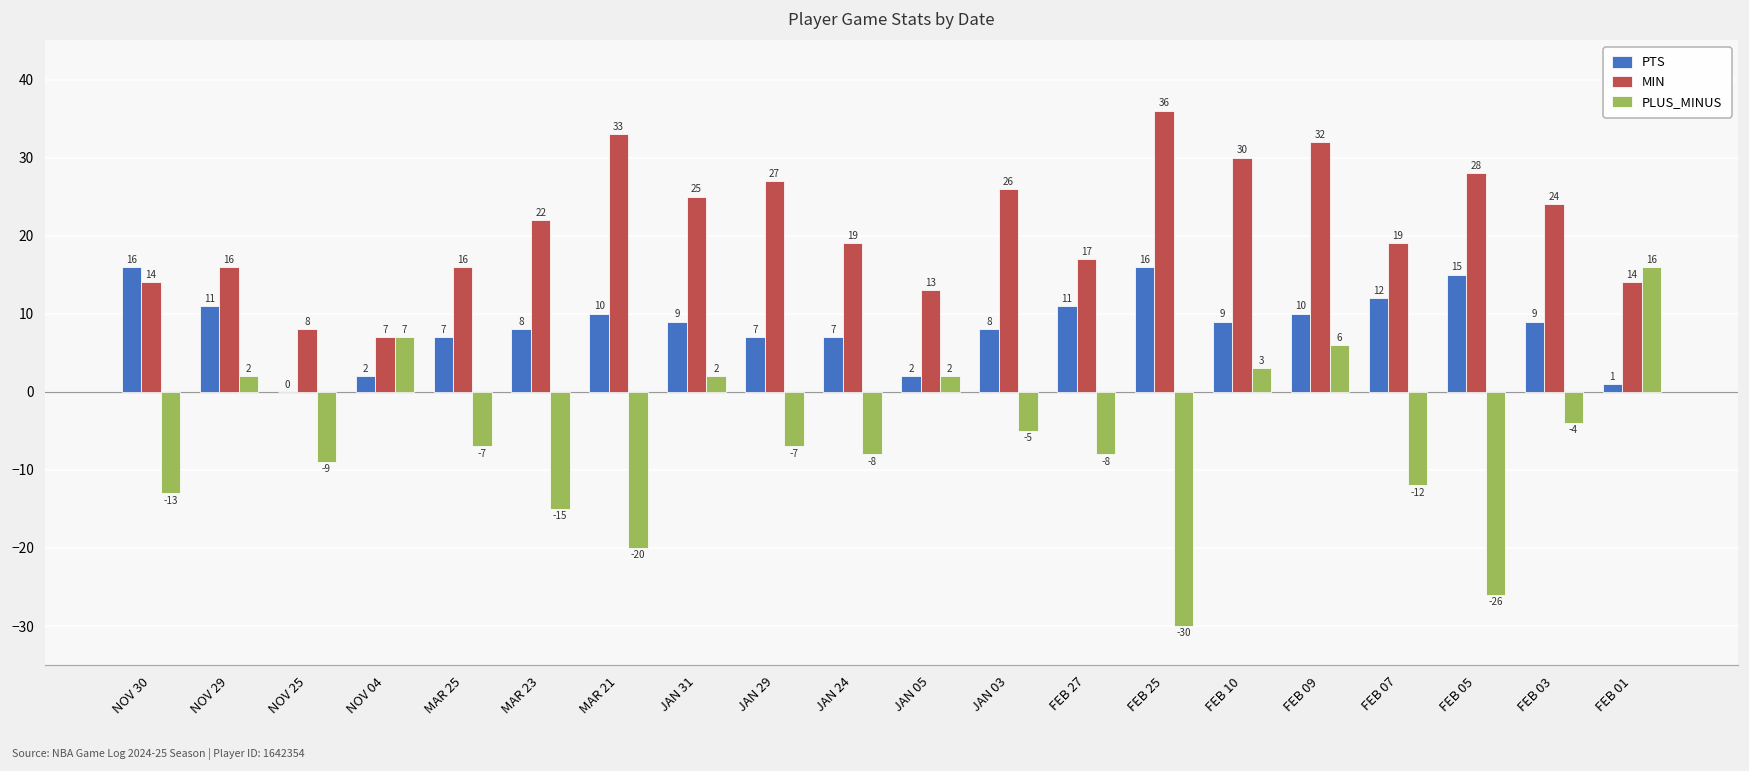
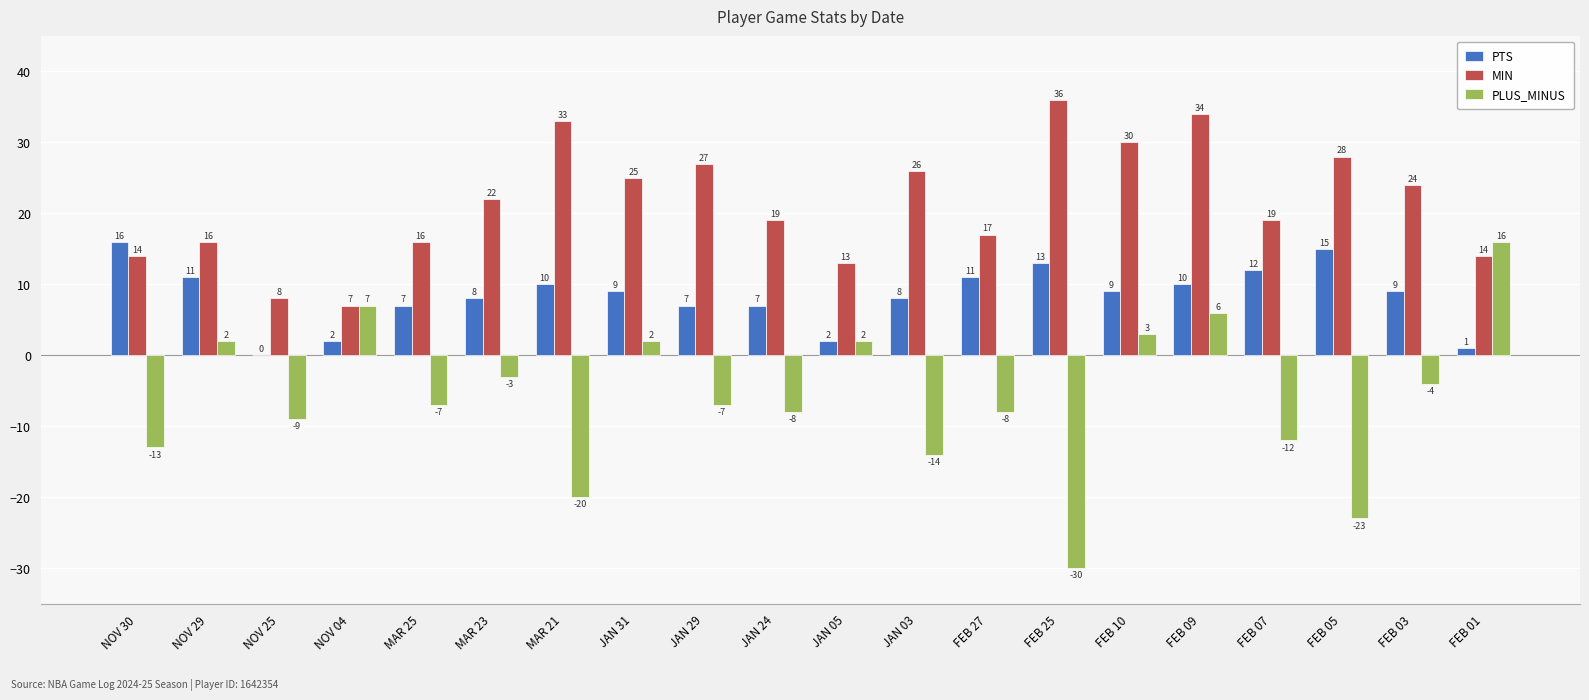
  {
    "PTS": {
      "NOV 30": 16,
      "NOV 29": 11,
      "NOV 25": 0,
      "NOV 04": 2,
      "MAR 25": 7,
      "MAR 23": 8,
      "MAR 21": 10,
      "JAN 31": 9,
      "JAN 29": 7,
      "JAN 24": 7,
      "JAN 05": 2,
      "JAN 03": 8,
      "FEB 27": 11,
-     "FEB 25": 16,
+     "FEB 25": 13,
      "FEB 10": 9,
      "FEB 09": 10,
      "FEB 07": 12,
      "FEB 05": 15,
      "FEB 03": 9,
      "FEB 01": 1
    },
    "MIN": {
      "NOV 30": 14,
      "NOV 29": 16,
      "NOV 25": 8,
      "NOV 04": 7,
      "MAR 25": 16,
      "MAR 23": 22,
      "MAR 21": 33,
      "JAN 31": 25,
      "JAN 29": 27,
      "JAN 24": 19,
      "JAN 05": 13,
      "JAN 03": 26,
      "FEB 27": 17,
      "FEB 25": 36,
      "FEB 10": 30,
-     "FEB 09": 32,
+     "FEB 09": 34,
      "FEB 07": 19,
      "FEB 05": 28,
      "FEB 03": 24,
      "FEB 01": 14
    },
    "PLUS_MINUS": {
      "NOV 30": -13,
      "NOV 29": 2,
      "NOV 25": -9,
      "NOV 04": 7,
      "MAR 25": -7,
-     "MAR 23": -15,
+     "MAR 23": -3,
      "MAR 21": -20,
      "JAN 31": 2,
      "JAN 29": -7,
      "JAN 24": -8,
      "JAN 05": 2,
-     "JAN 03": -5,
+     "JAN 03": -14,
      "FEB 27": -8,
      "FEB 25": -30,
      "FEB 10": 3,
      "FEB 09": 6,
      "FEB 07": -12,
-     "FEB 05": -26,
+     "FEB 05": -23,
      "FEB 03": -4,
      "FEB 01": 16
    }
  }
